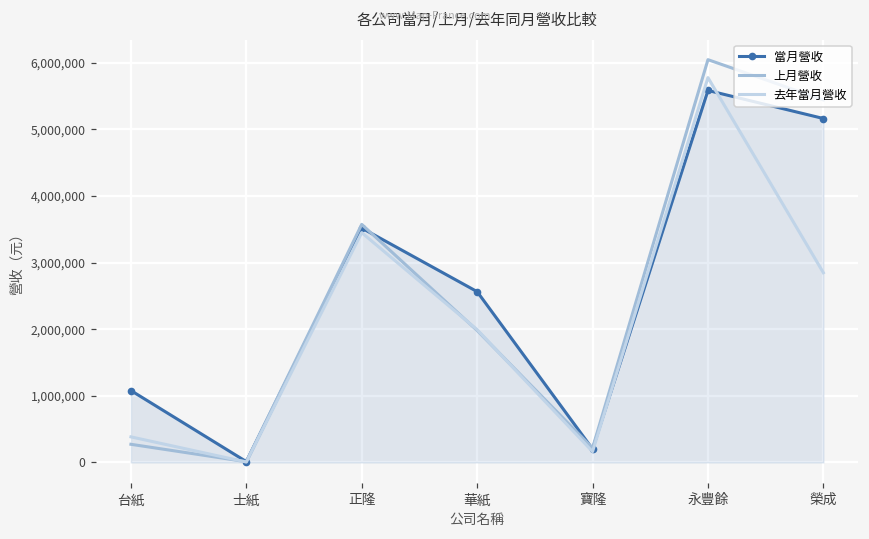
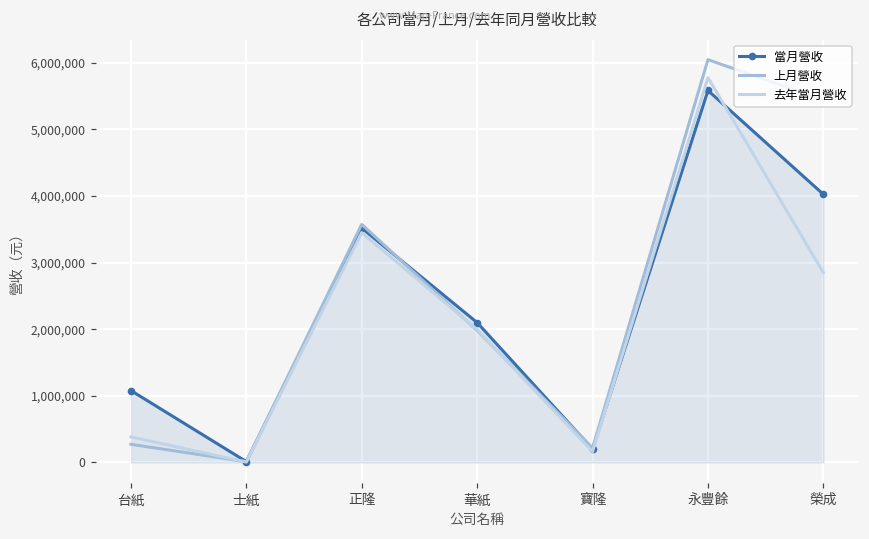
  {
    "當月營收": {
      "台紙": "1,100,000",
      "正隆": "3,500,000",
-     "華紙": "2,600,000",
+     "華紙": "2,100,000",
      "永豐餘": "5,600,000",
-     "榮成": "5,200,000"
+     "榮成": "4,000,000"
    }
  }
